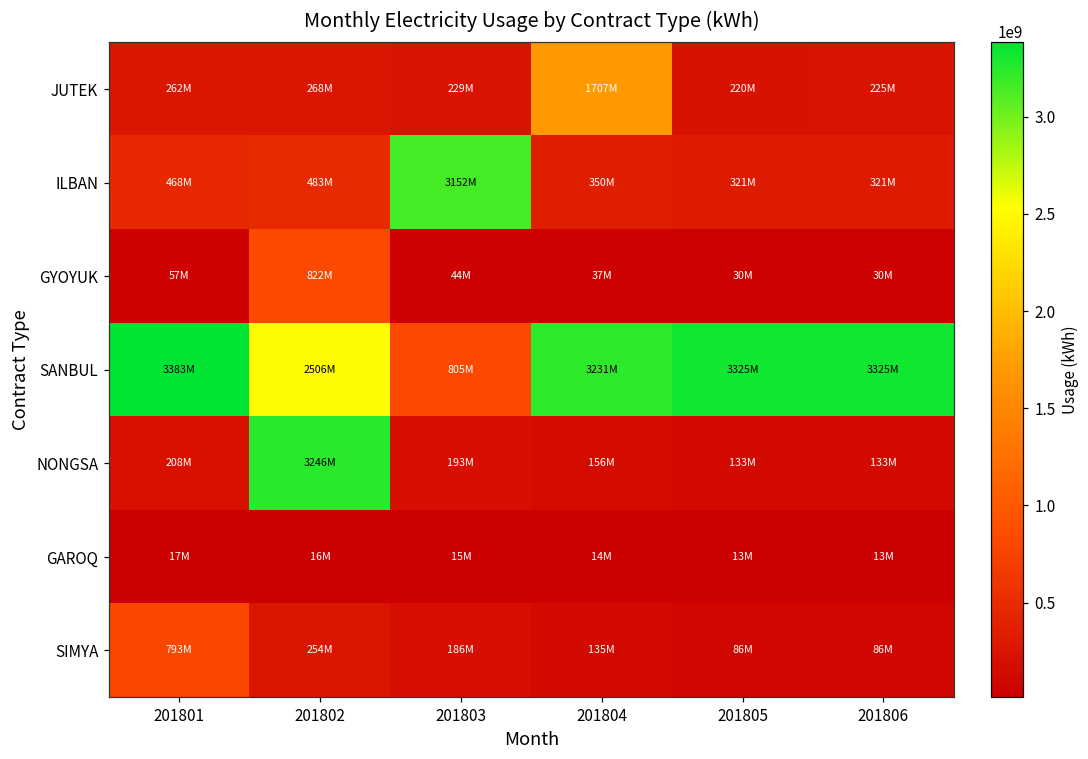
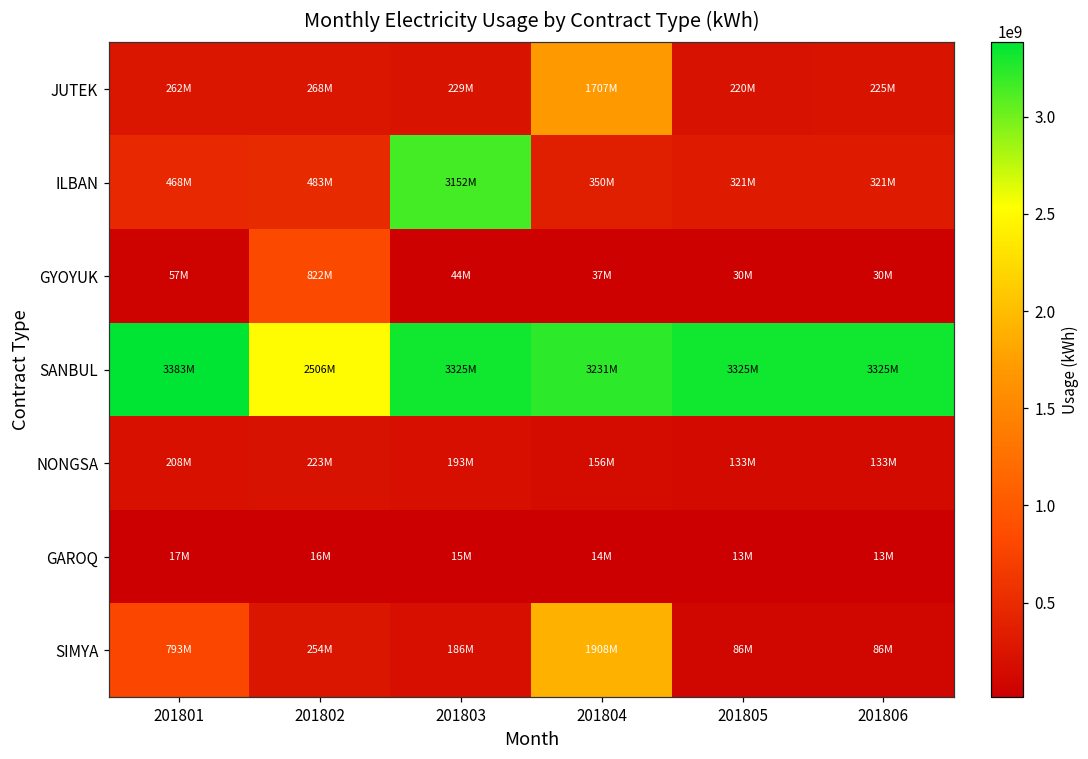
  {
    "JUTEK": {
      "201801": "262M",
      "201802": "268M",
      "201803": "229M",
      "201804": "1707M",
      "201805": "220M",
      "201806": "225M"
    },
    "ILBAN": {
      "201801": "468M",
      "201802": "483M",
      "201803": "3152M",
      "201804": "350M",
      "201805": "321M",
      "201806": "321M"
    },
    "GYOYUK": {
      "201801": "57M",
      "201802": "822M",
      "201803": "44M",
      "201804": "37M",
      "201805": "30M",
      "201806": "30M"
    },
    "SANBUL": {
      "201801": "3383M",
      "201802": "2506M",
-     "201803": "805M",
+     "201803": "3325M",
      "201804": "3231M",
      "201805": "3325M",
      "201806": "3325M"
    },
    "NONGSА": {
      "201801": "208M",
-     "201802": "3246M",
+     "201802": "223M",
      "201803": "193M",
      "201804": "156M",
      "201805": "133M",
      "201806": "133M"
    },
    "GAROQ": {
      "201801": "17M",
      "201802": "16M",
      "201803": "15M",
      "201804": "14M",
      "201805": "13M",
      "201806": "13M"
    },
    "SIMYA": {
      "201801": "793M",
      "201802": "254M",
      "201803": "186M",
-     "201804": "135M",
+     "201804": "1908M",
      "201805": "86M",
      "201806": "86M"
    }
  }
